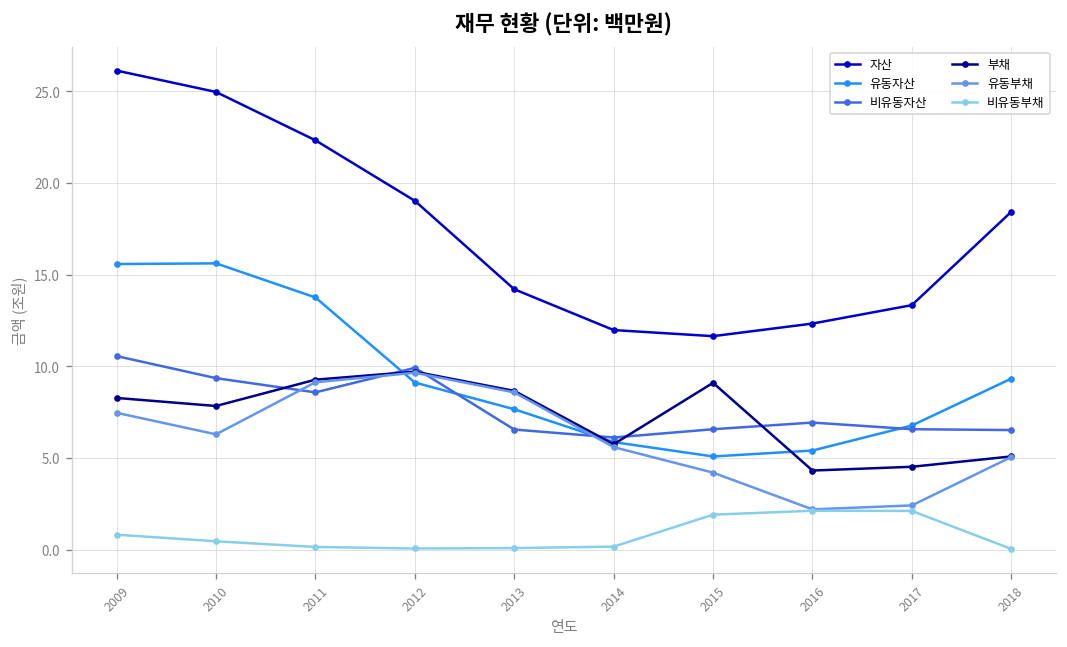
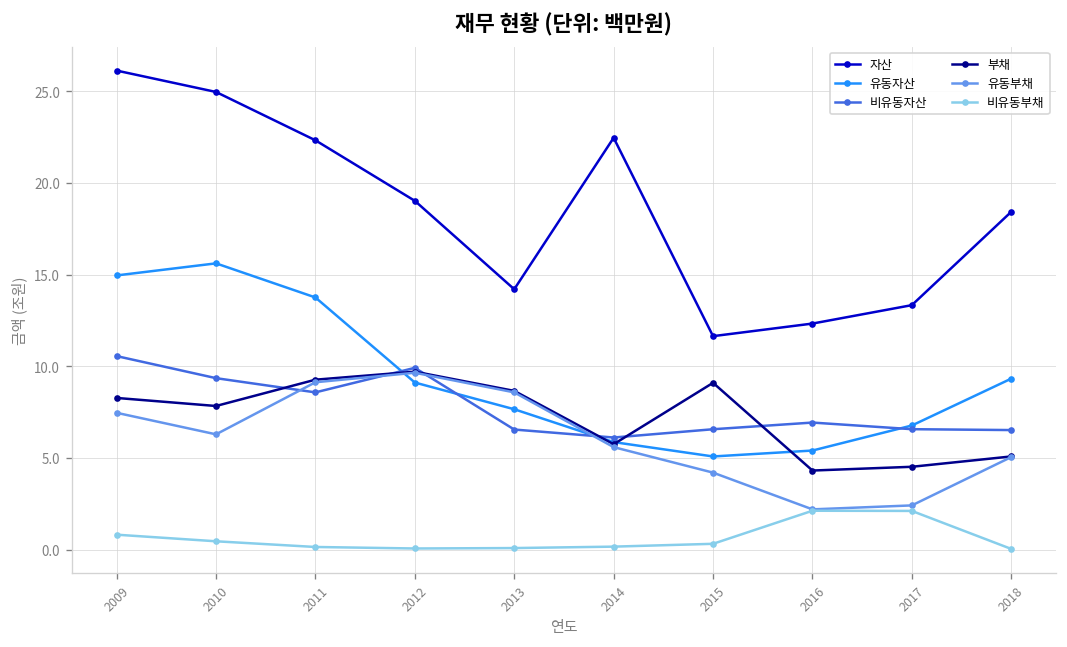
  {
    "자산": {
      "2009": 26.1,
      "2010": 25.0,
      "2011": 22.3,
      "2012": 19.0,
      "2013": 14.2,
-     "2014": 12.0,
+     "2014": 22.5,
      "2015": 11.6,
      "2016": 12.3,
      "2017": 13.3,
      "2018": 18.4
    },
    "유동자산": {
-     "2009": 15.6,
+     "2009": 14.9,
      "2010": 15.6,
      "2011": 13.7,
      "2012": 9.1,
      "2013": 7.7,
      "2015": 5.1,
      "2016": 5.4,
      "2017": 6.8,
      "2018": 9.3
    },
    "부채": {
      "2009": 8.3,
      "2010": 7.8,
      "2015": 9.1,
      "2016": 4.3,
      "2017": 4.5
    },
    "비유동부채": {
      "2009": 0.8,
      "2010": 0.5,
      "2011": 0.1,
      "2012": 0.1,
      "2013": 0.1,
      "2014": 0.2,
-     "2015": 1.9,
+     "2015": 0.3,
      "2017": 2.1,
      "2018": 0.0
    }
  }
